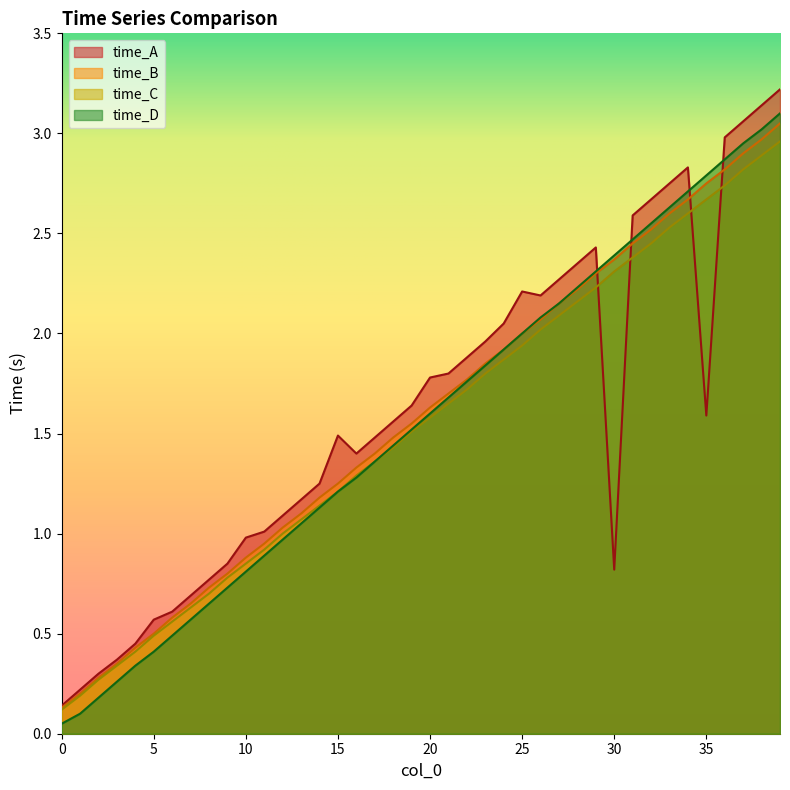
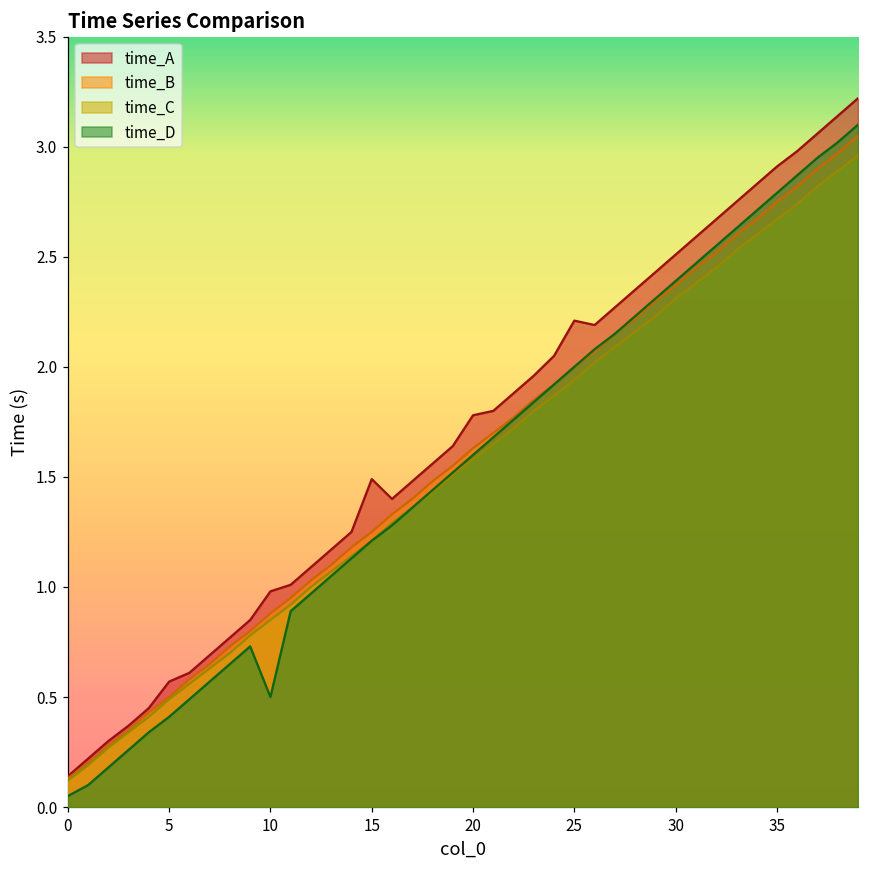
  {
    "time_A": {
      "5": 0.57,
      "10": 0.98,
      "15": 1.49,
      "20": 1.78,
      "25": 2.21,
-     "30": 0.82,
-     "35": 1.59
+     "30": 2.51,
+     "35": 2.91
    },
    "time_D": {
      "0": 0.05,
      "5": 0.41,
-     "10": 0.81,
+     "10": 0.50,
      "20": 1.60,
      "30": 2.39,
      "35": 2.79
    }
  }
